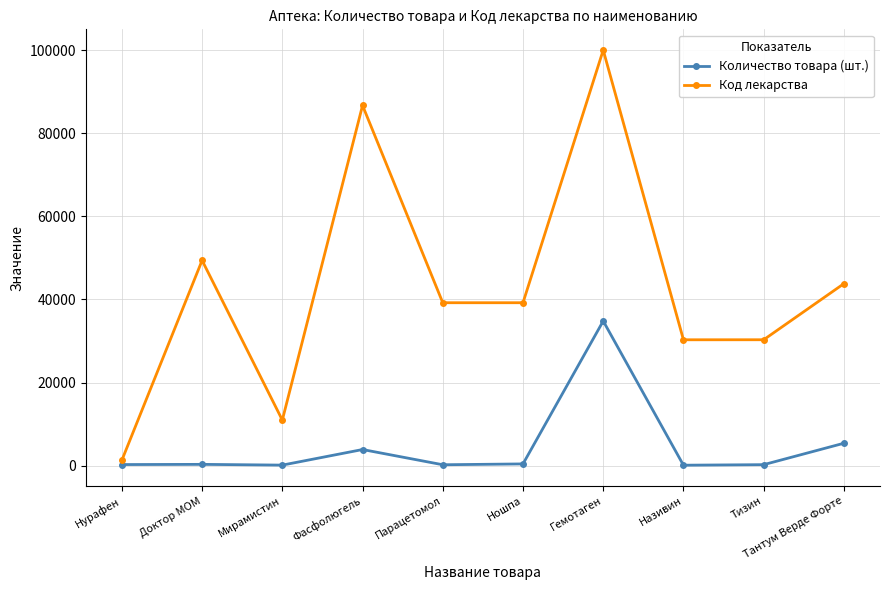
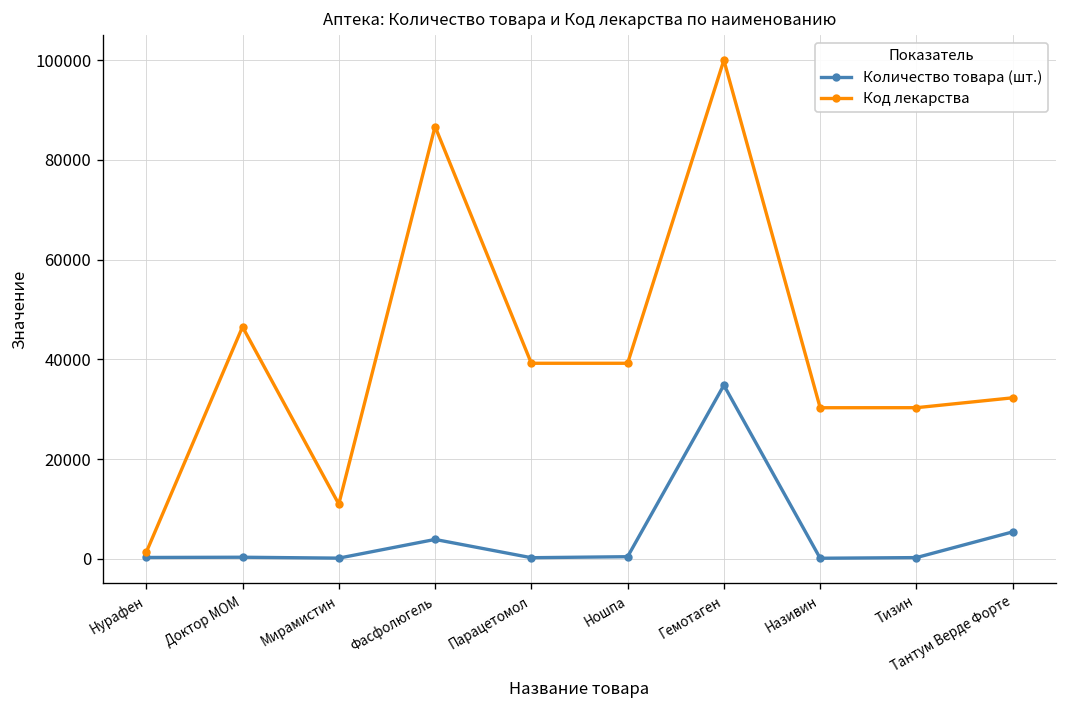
  {
    "Количество товара (шт.)": {
      "Нурафен": 0,
      "Доктор МОМ": 0,
      "Мирамистин": 0,
      "Фасфолюгель": 4000,
      "Парацетомол": 0,
      "Ношпа": 0,
      "Гемотаген": 35000,
      "Називин": 0,
      "Тизин": 0,
      "Тантум Верде Форте": 5000
    },
    "Код лекарства": {
      "Нурафен": 1000,
-     "Доктор МОМ": 49000,
+     "Доктор МОМ": 47000,
      "Мирамистин": 11000,
      "Фасфолюгель": 87000,
      "Парацетомол": 39000,
      "Ношпа": 39000,
      "Гемотаген": 100000,
      "Називин": 30000,
      "Тизин": 30000,
-     "Тантум Верде Форте": 44000
+     "Тантум Верде Форте": 32000
    }
  }
